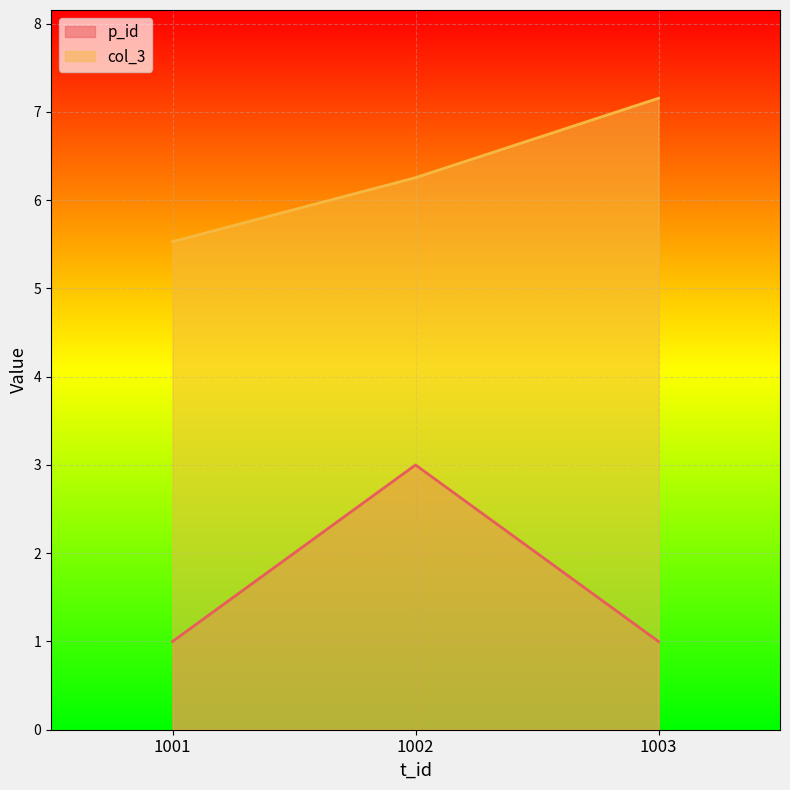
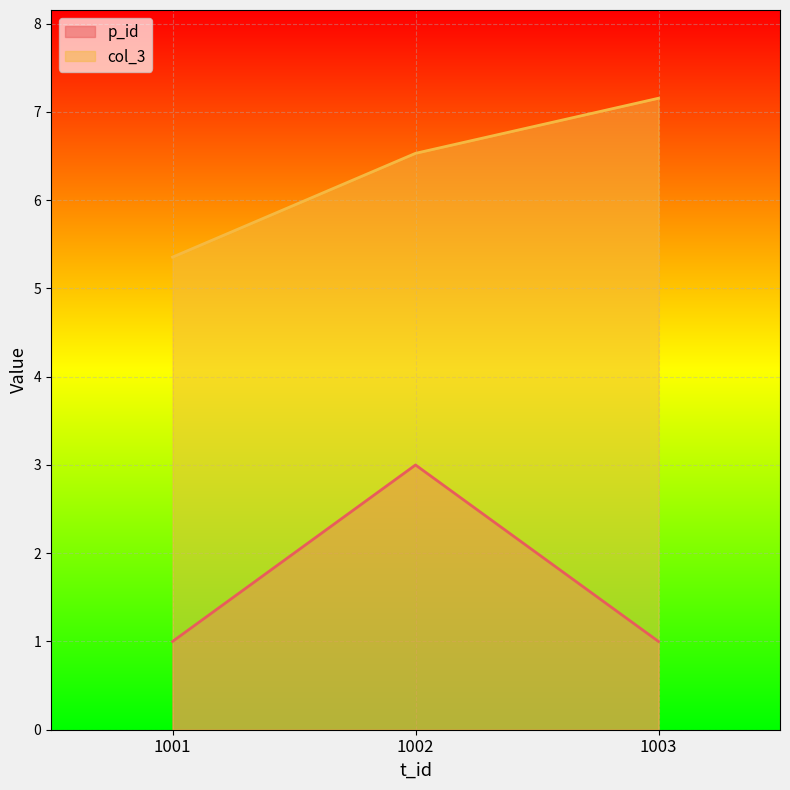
  {
    "p_id": {
      "1001": 1.0,
      "1002": 3.0,
      "1003": 1.0
    },
    "col_3": {
-     "1001": 5.5,
-     "1002": 6.3,
+     "1001": 5.4,
+     "1002": 6.5,
      "1003": 7.2
    }
  }
